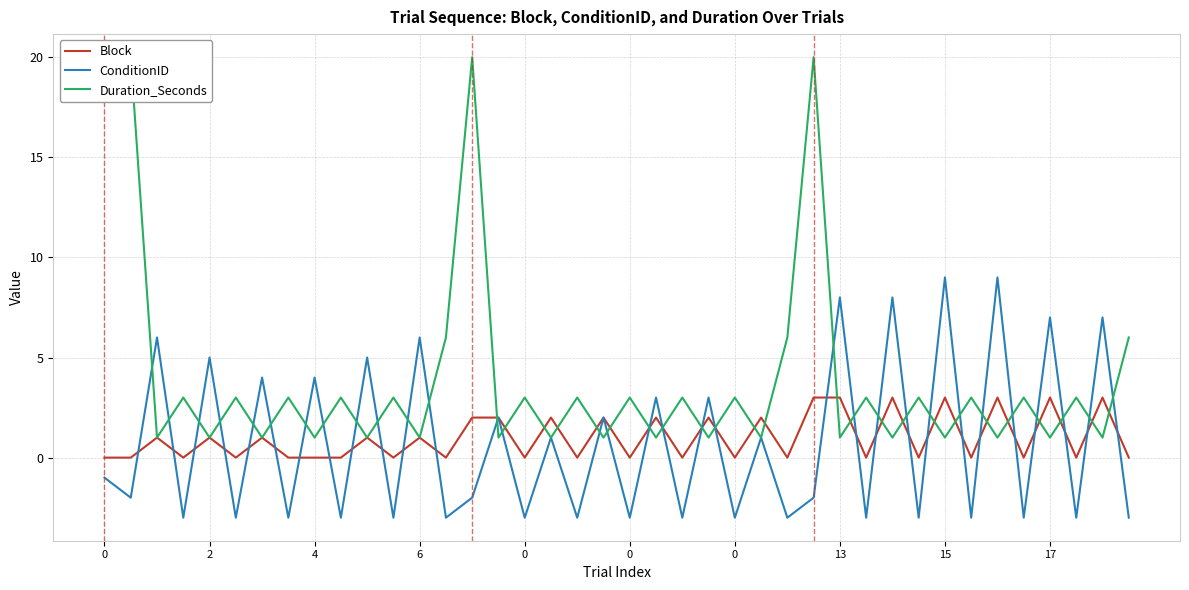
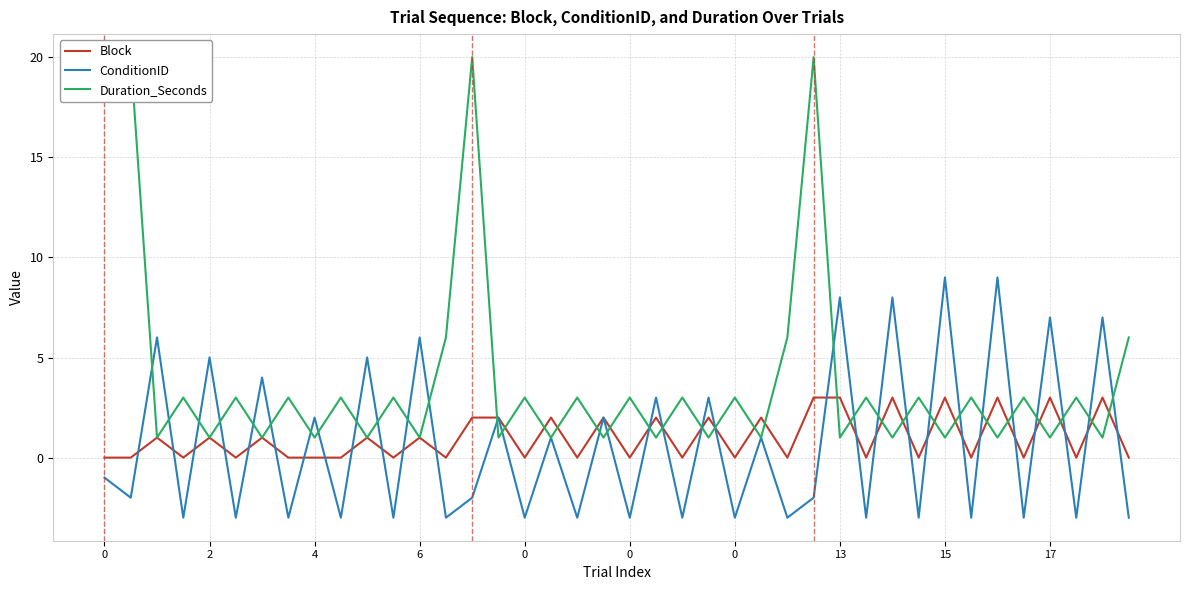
  {
    "Block": {
      "4": 0
    },
    "ConditionID": {
-     "4": 4
+     "4": 2
    },
    "Duration_Seconds": {
      "4": 1
    }
  }
